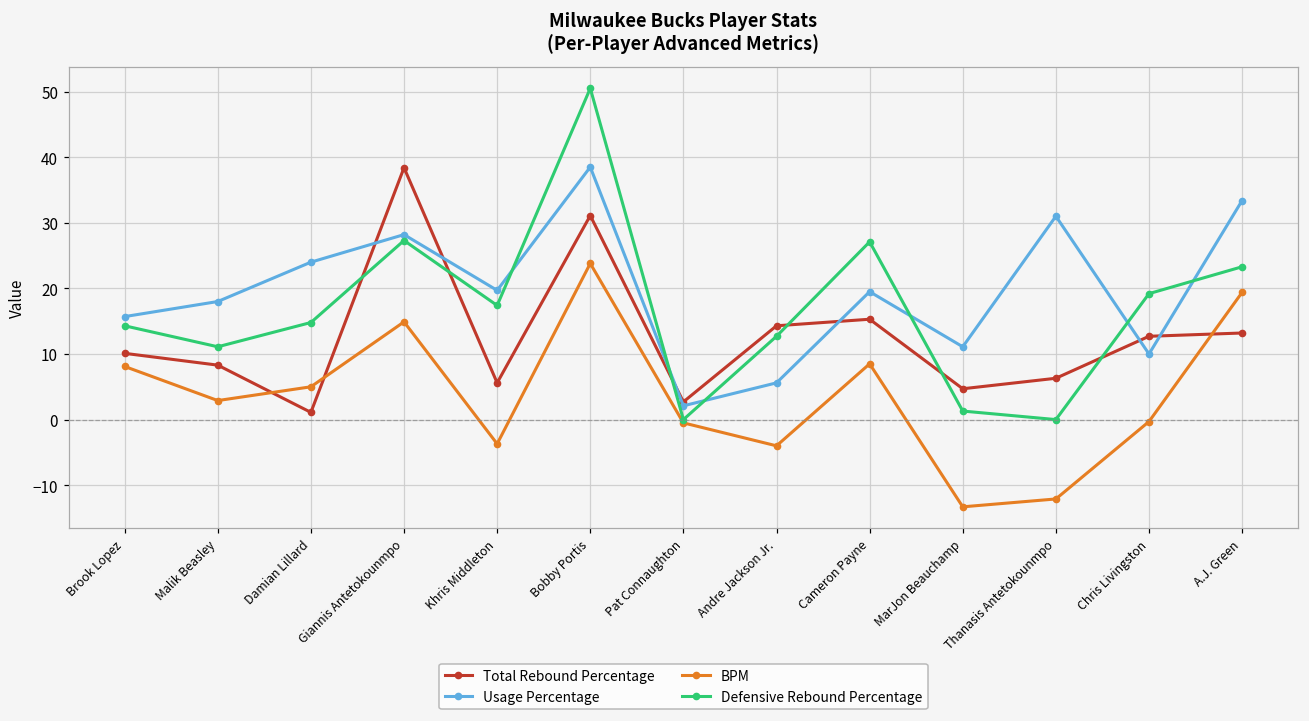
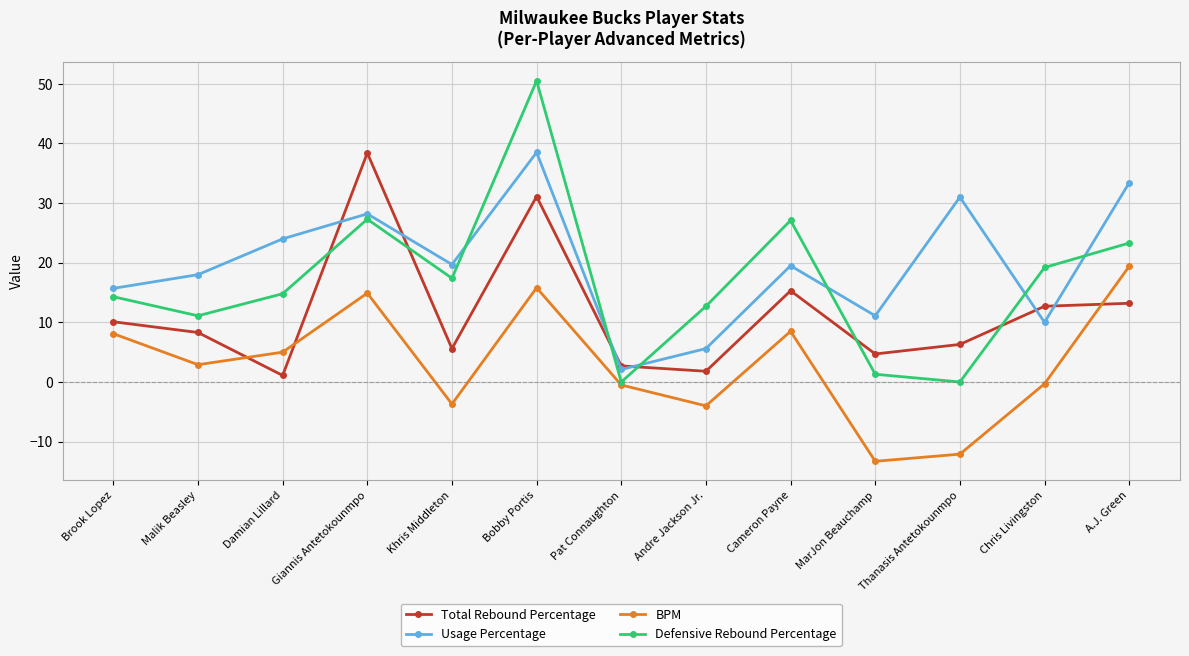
  {
    "Total Rebound Percentage": {
      "Brook Lopez": 10,
      "Malik Beasley": 8,
      "Damian Lillard": 1,
      "Giannis Antetokounmpo": 38,
      "Khris Middleton": 6,
      "Bobby Portis": 31,
      "Pat Connaughton": 3,
-     "Andre Jackson Jr.": 14,
+     "Andre Jackson Jr.": 2,
      "Cameron Payne": 15,
      "MarJon Beauchamp": 5,
      "Thanasis Antetokounmpo": 6,
      "Chris Livingston": 13,
      "A.J. Green": 13
    },
    "Usage Percentage": {
      "Brook Lopez": 16,
      "Malik Beasley": 18,
      "Damian Lillard": 24,
      "Giannis Antetokounmpo": 28,
      "Khris Middleton": 20,
      "Bobby Portis": 39,
      "Pat Connaughton": 2,
      "Andre Jackson Jr.": 6,
      "Cameron Payne": 20,
      "MarJon Beauchamp": 11,
      "Thanasis Antetokounmpo": 31,
      "Chris Livingston": 10,
      "A.J. Green": 33
    },
    "BPM": {
      "Brook Lopez": 8,
      "Malik Beasley": 3,
      "Damian Lillard": 5,
      "Giannis Antetokounmpo": 15,
      "Khris Middleton": -4,
-     "Bobby Portis": 24,
+     "Bobby Portis": 16,
      "Pat Connaughton": -1,
      "Andre Jackson Jr.": -4,
      "Cameron Payne": 9,
      "MarJon Beauchamp": -13,
      "Thanasis Antetokounmpo": -12,
      "Chris Livingston": 0,
      "A.J. Green": 19
    },
    "Defensive Rebound Percentage": {
      "Brook Lopez": 14,
      "Malik Beasley": 11,
      "Damian Lillard": 15,
      "Giannis Antetokounmpo": 27,
      "Khris Middleton": 17,
      "Bobby Portis": 51,
      "Pat Connaughton": 0,
      "Andre Jackson Jr.": 13,
      "Cameron Payne": 27,
      "MarJon Beauchamp": 1,
      "Thanasis Antetokounmpo": 0,
      "Chris Livingston": 19,
      "A.J. Green": 23
    }
  }
